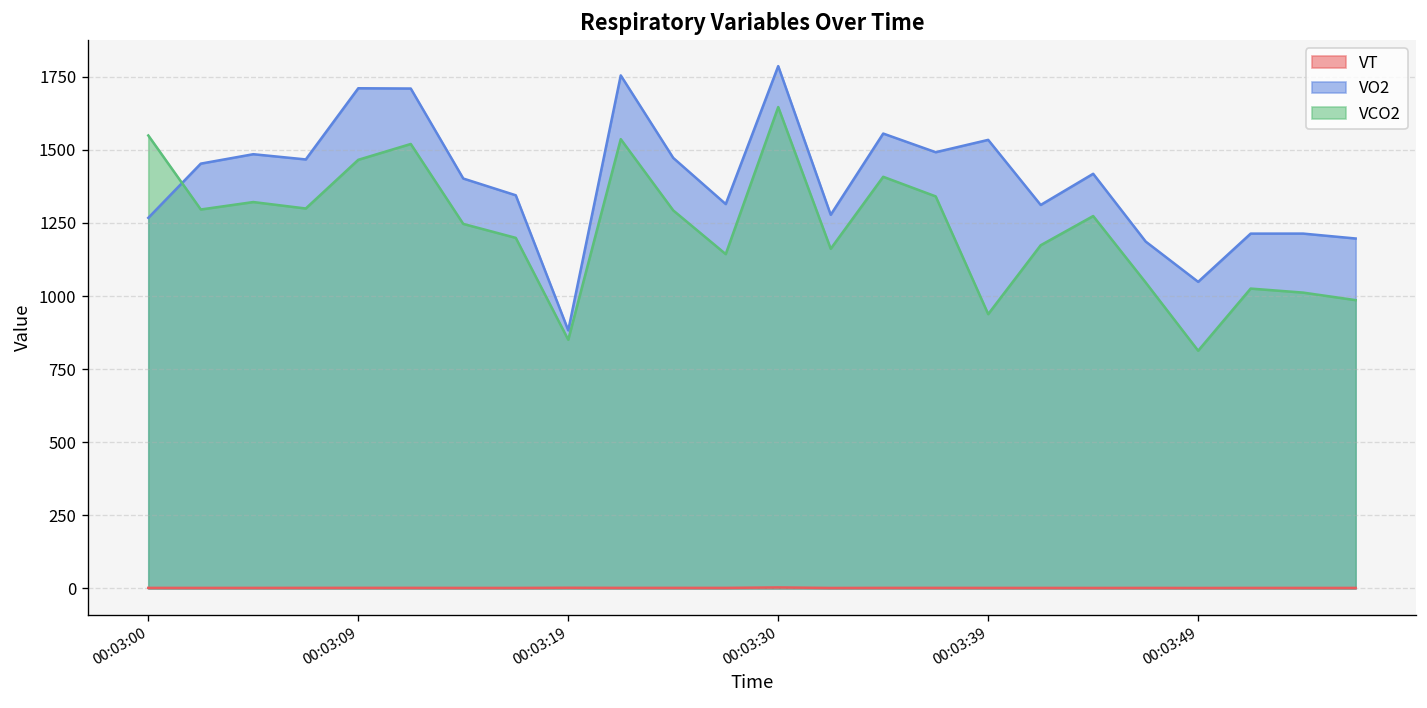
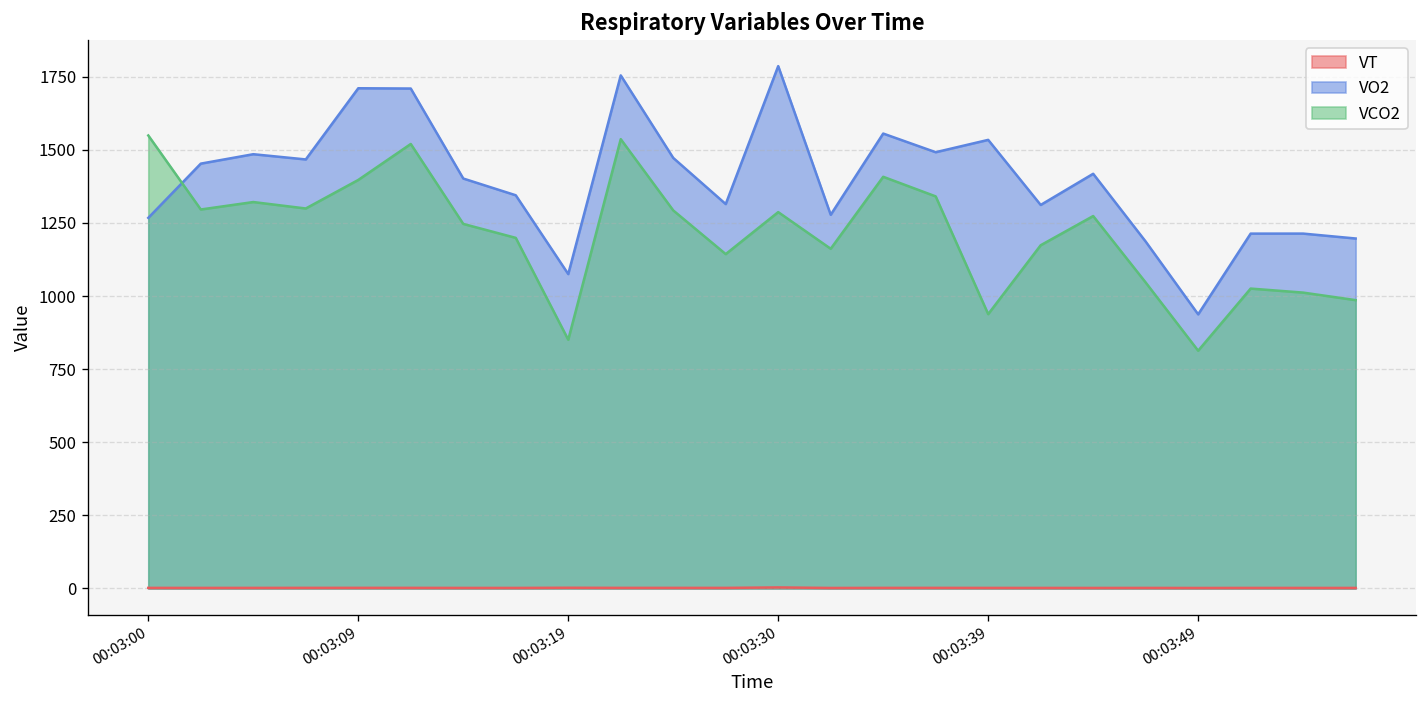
  {
    "VT": {
      "00:03:00": 0,
      "00:03:09": 0,
      "00:03:19": 0,
      "00:03:30": 0,
      "00:03:39": 0,
      "00:03:49": 0
    },
    "VO2": {
      "00:03:00": 1270,
      "00:03:09": 1710,
-     "00:03:19": 880,
+     "00:03:19": 1080,
      "00:03:30": 1790,
      "00:03:39": 1530,
-     "00:03:49": 1050
+     "00:03:49": 940
    },
    "VCO2": {
      "00:03:00": 1550,
-     "00:03:09": 1470,
+     "00:03:09": 1400,
      "00:03:19": 850,
-     "00:03:30": 1650,
+     "00:03:30": 1290,
      "00:03:39": 940,
      "00:03:49": 810
    }
  }
